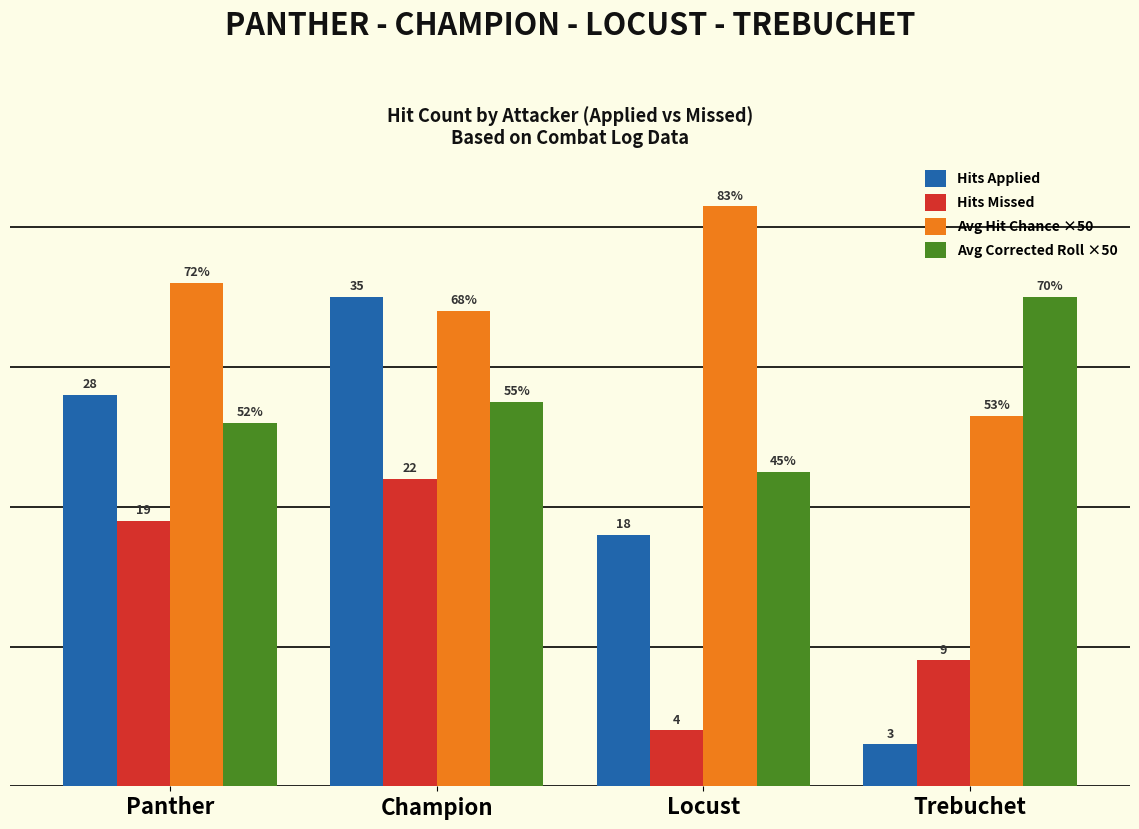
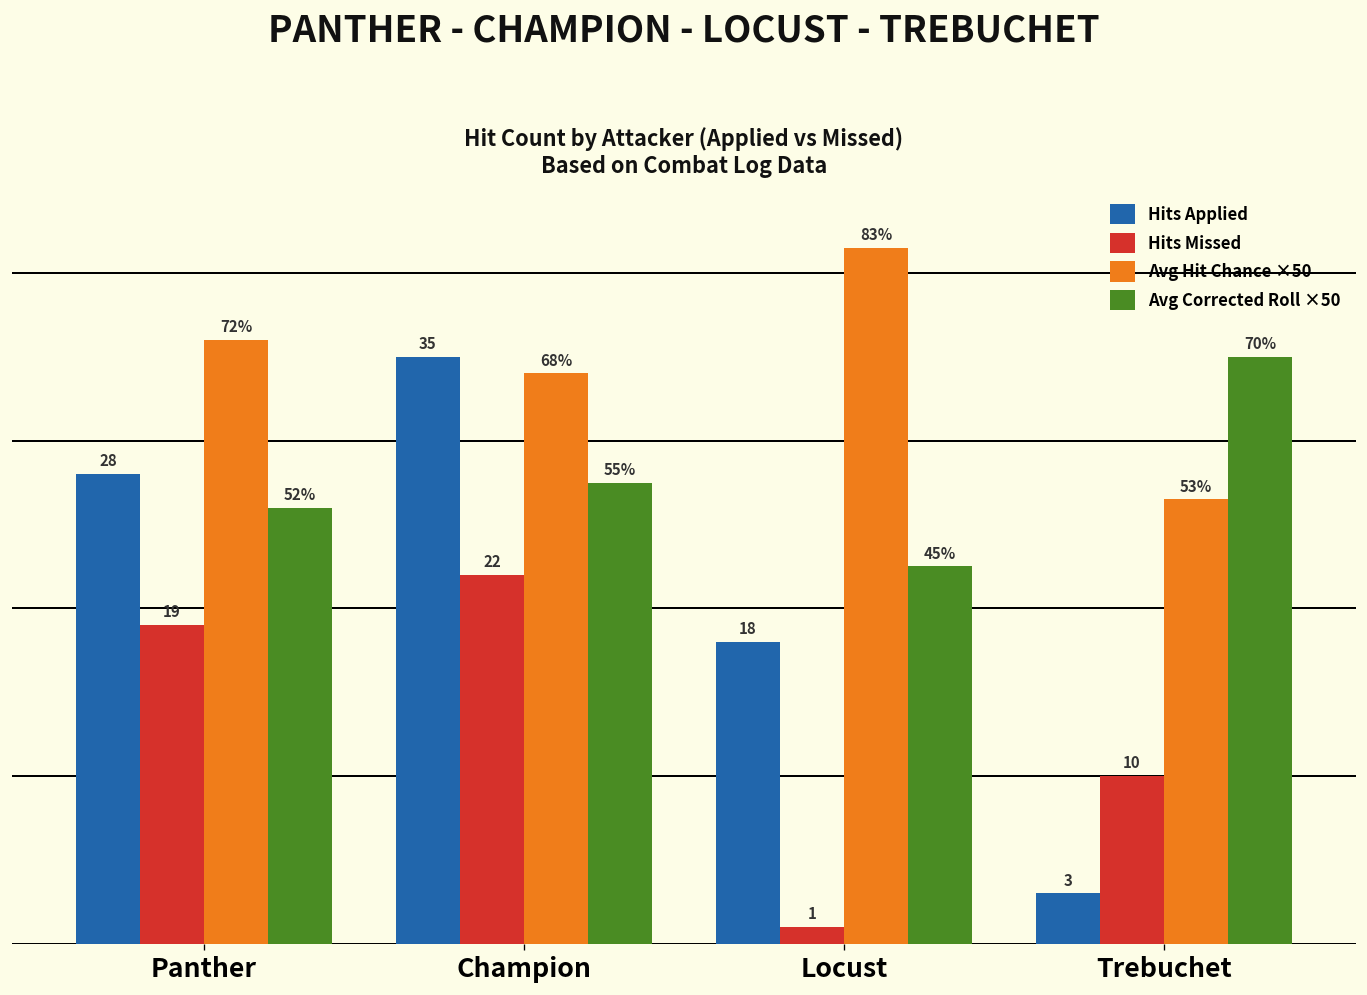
  {
    "Hits Applied": {
      "Panther": 28,
      "Champion": 35,
      "Locust": 18,
      "Trebuchet": 3
    },
    "Hits Missed": {
      "Panther": 19,
      "Champion": 22,
-     "Locust": 4,
-     "Trebuchet": 9
+     "Locust": 1,
+     "Trebuchet": 10
    }
  }
